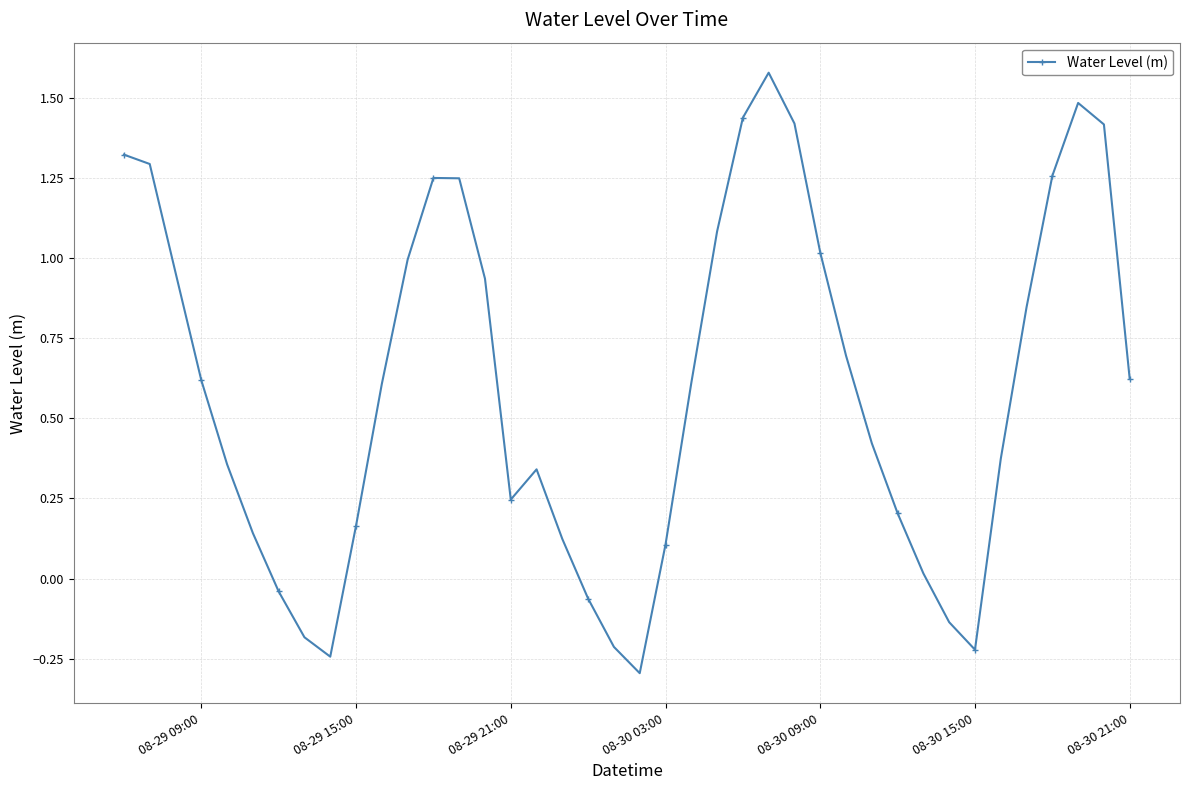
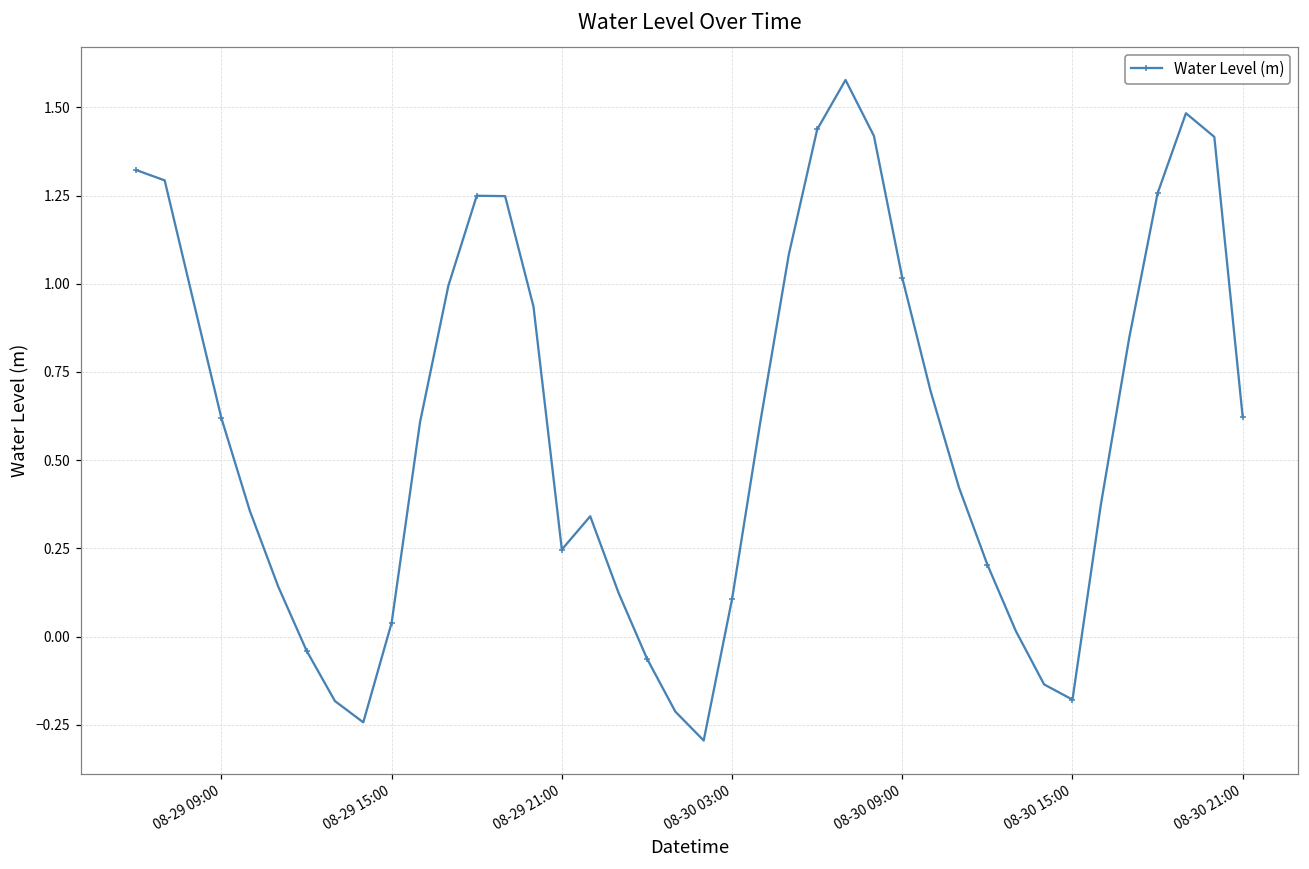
  {
    "08-29 09:00": 0.62,
-   "08-29 15:00": 0.17,
+   "08-29 15:00": 0.04,
    "08-29 21:00": 0.25,
    "08-30 03:00": 0.11,
    "08-30 09:00": 1.02,
-   "08-30 15:00": -0.22,
+   "08-30 15:00": -0.18,
    "08-30 21:00": 0.62
  }
